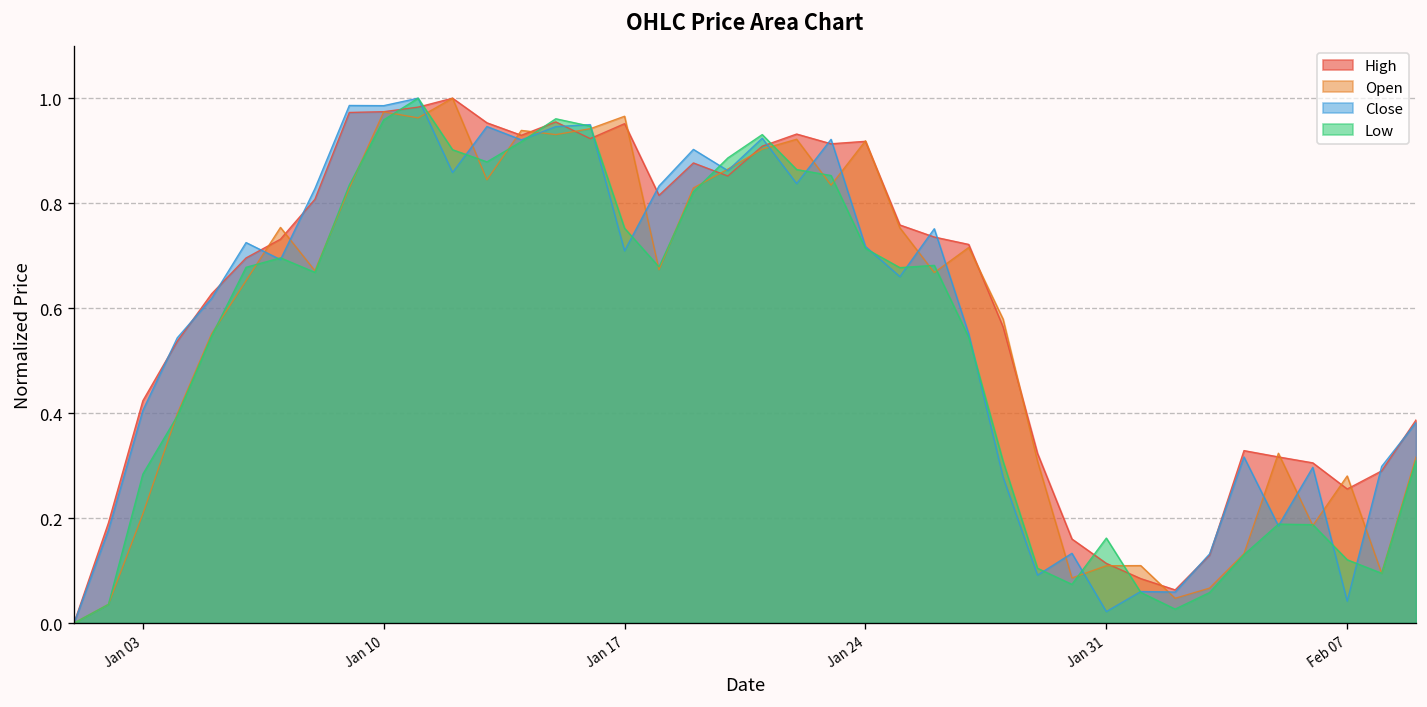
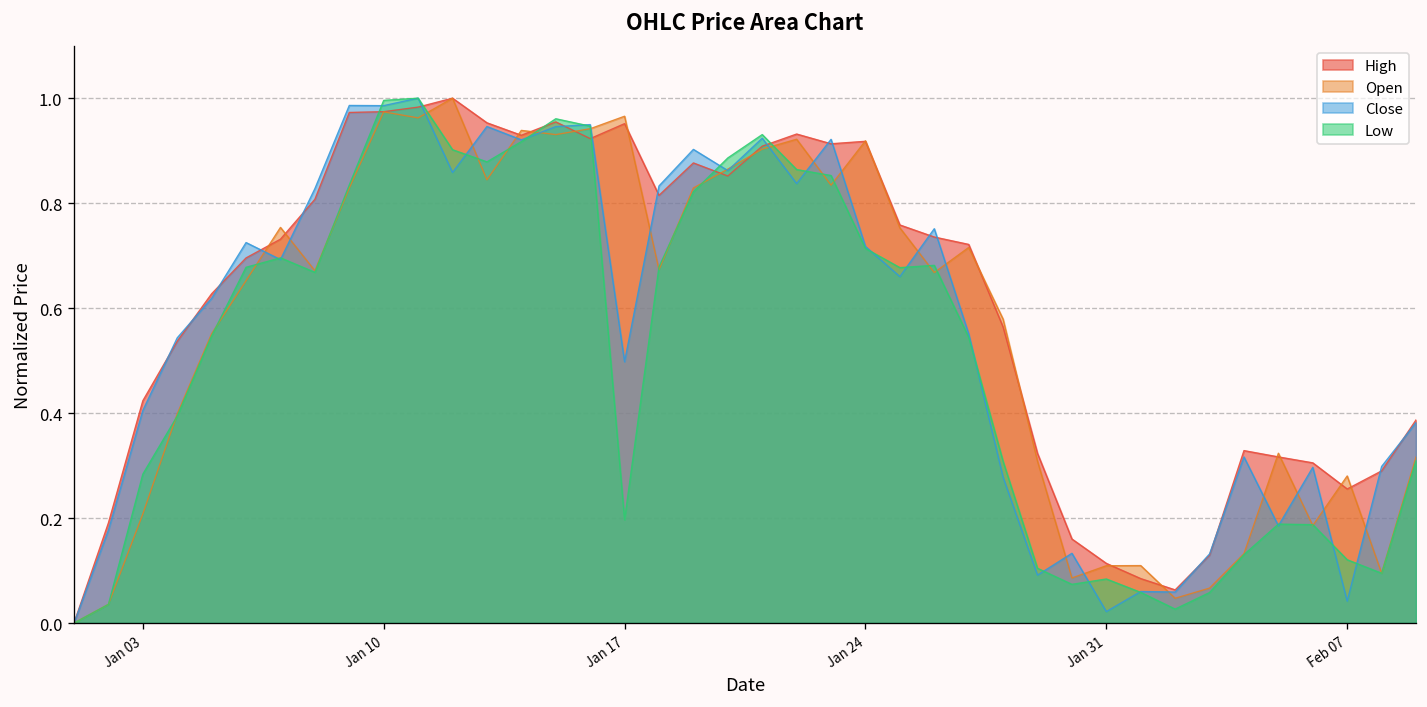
  {
    "Close": {
      "Jan 03": 0.41,
      "Jan 10": 0.99,
-     "Jan 17": 0.71,
+     "Jan 17": 0.50,
      "Jan 31": 0.02,
      "Feb 07": 0.04
    },
    "Low": {
      "Jan 03": 0.28,
-     "Jan 10": 0.96,
-     "Jan 17": 0.75,
-     "Jan 31": 0.16,
+     "Jan 10": 1.00,
+     "Jan 17": 0.20,
+     "Jan 31": 0.08,
      "Feb 07": 0.12
    }
  }
